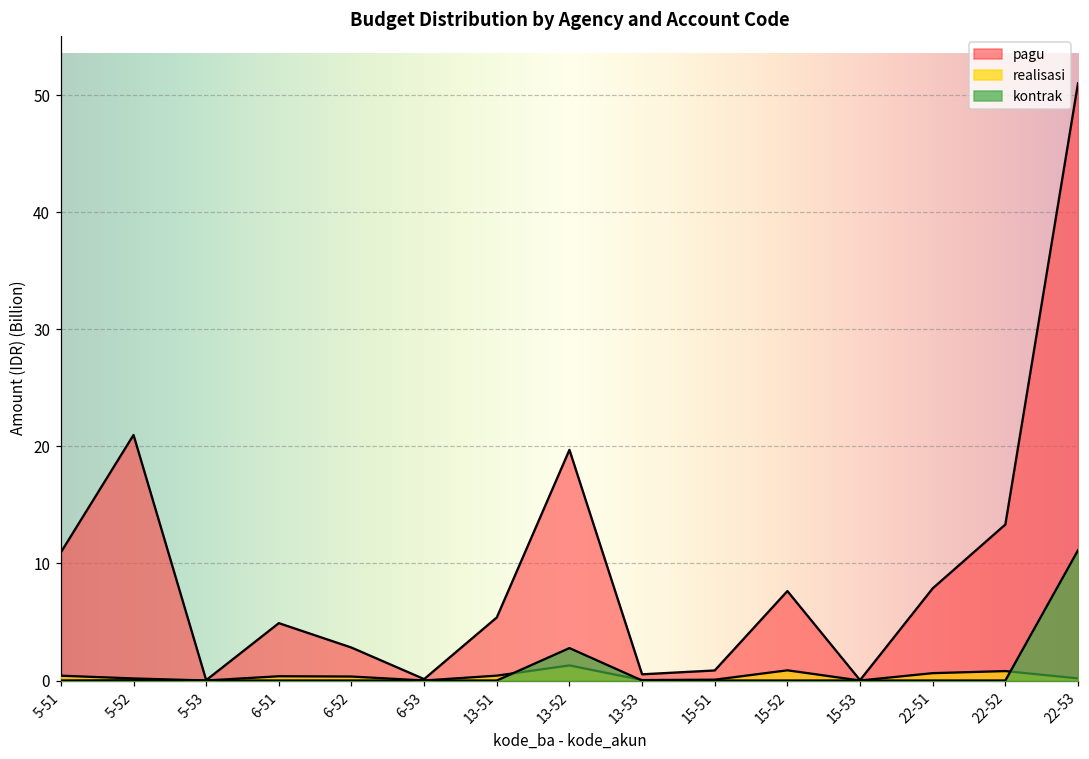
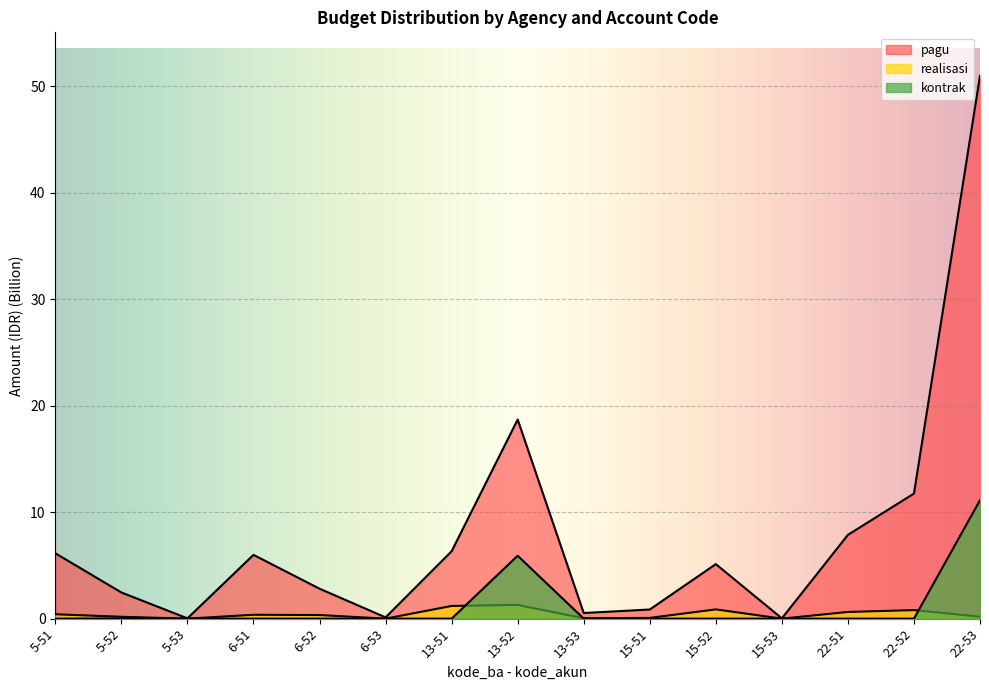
  {
    "pagu": {
-     "5-51": 10.9,
-     "5-52": 21.0,
-     "6-51": 4.9,
+     "5-51": 6.1,
+     "5-52": 2.5,
+     "6-51": 6.0,
      "6-52": 2.8,
-     "13-51": 5.4,
-     "13-52": 19.7,
+     "13-51": 6.3,
+     "13-52": 18.7,
      "13-53": 0.5,
      "15-51": 0.9,
-     "15-52": 7.6,
+     "15-52": 5.1,
      "22-51": 7.9,
-     "22-52": 13.3,
+     "22-52": 11.8,
      "22-53": 51.0
    },
    "realisasi": {
      "5-51": 0.4,
      "6-51": 0.4,
      "6-52": 0.3,
-     "13-51": 0.4,
+     "13-51": 1.2,
      "13-52": 1.3,
      "15-52": 0.9,
      "22-51": 0.6,
      "22-52": 0.8,
      "22-53": 0.2
    },
    "kontrak": {
      "5-51": 0.0,
      "6-51": 0.0,
      "6-52": 0.0,
      "13-51": 0.0,
-     "13-52": 2.8,
+     "13-52": 5.9,
      "15-52": 0.0,
      "22-51": 0.0,
      "22-52": 0.0,
      "22-53": 11.1
    }
  }
